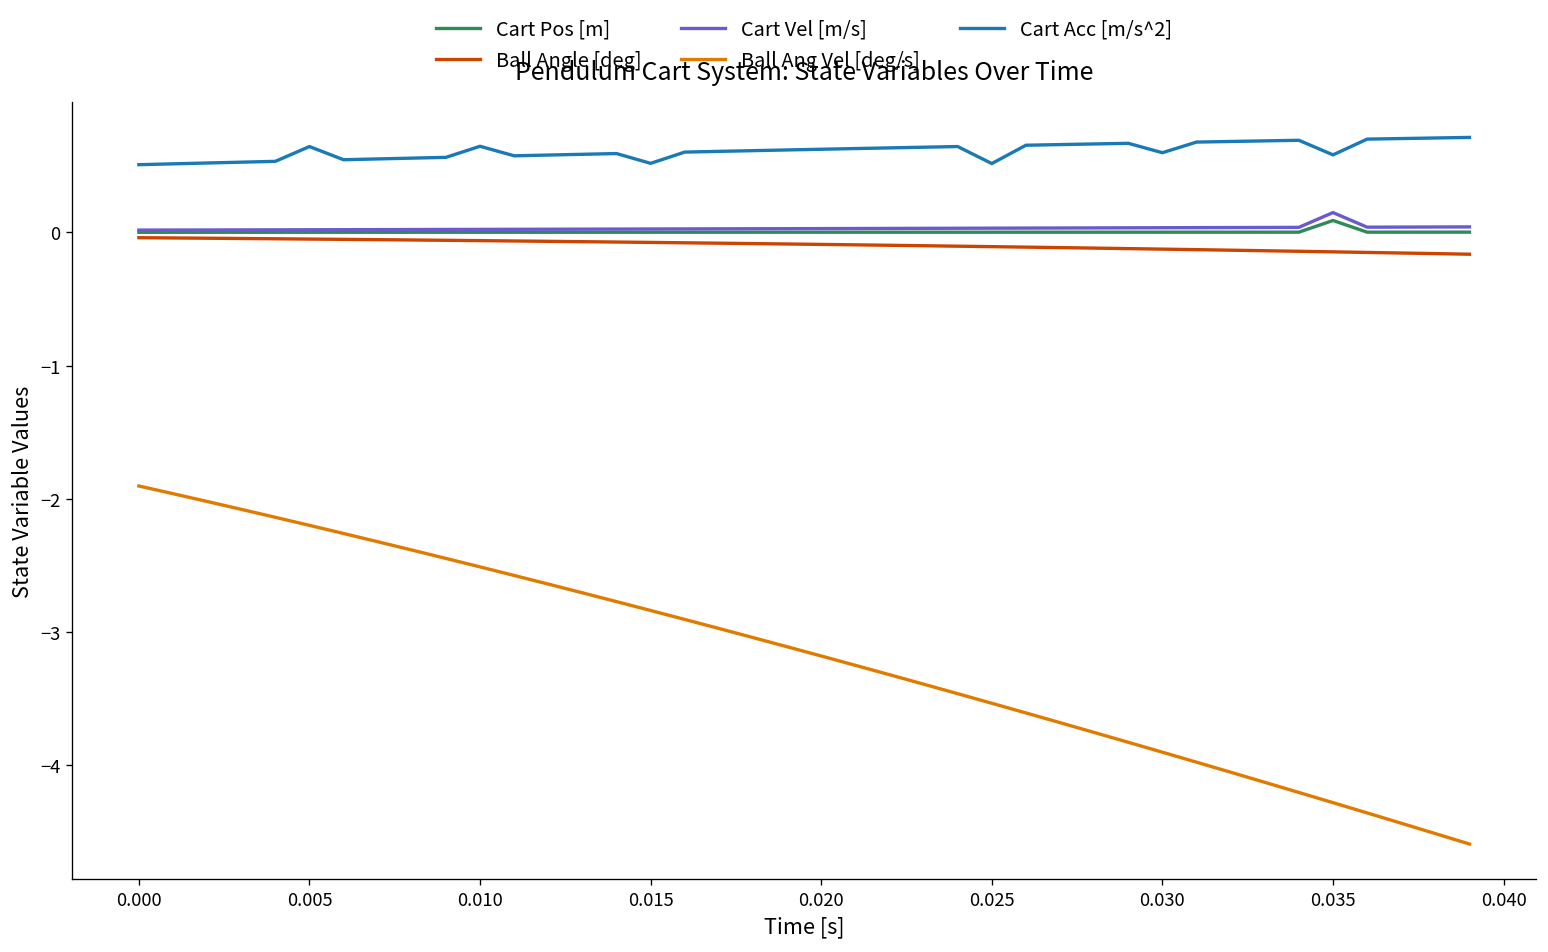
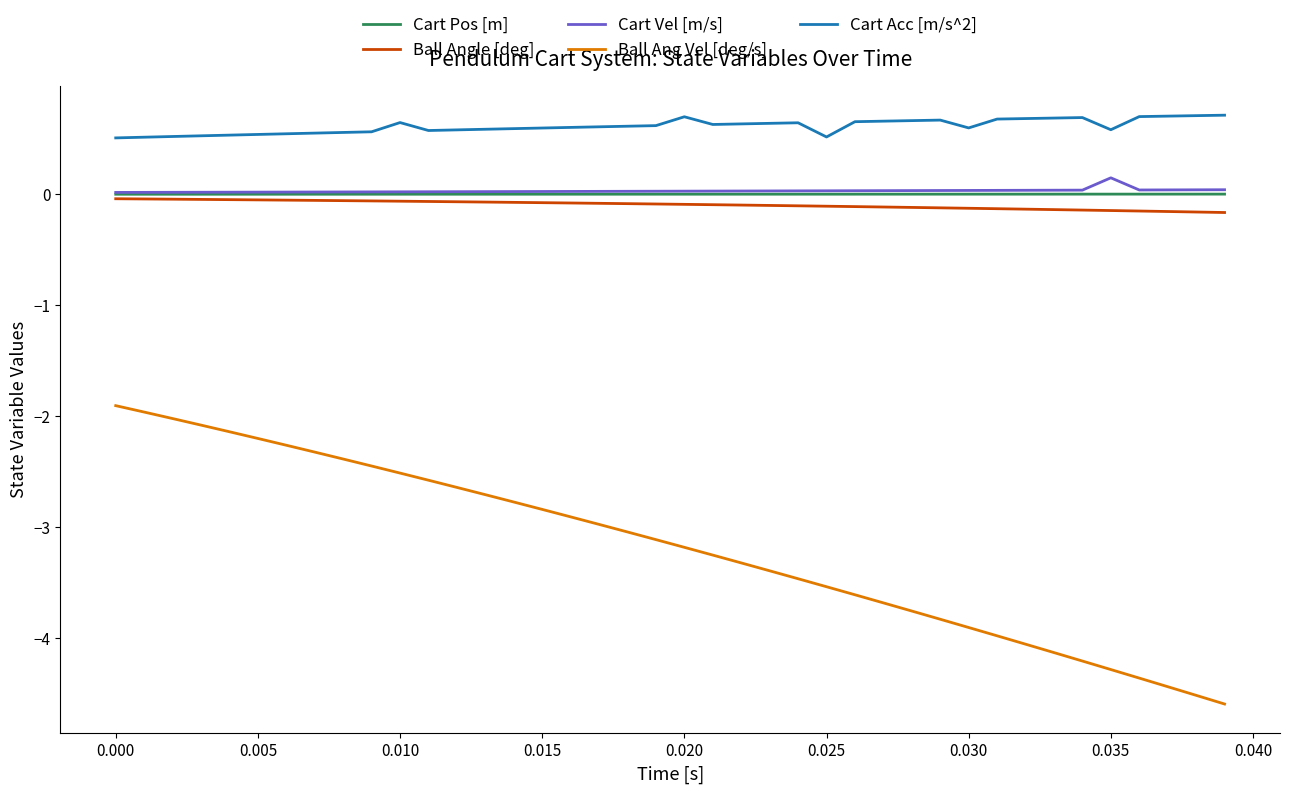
  {
    "Cart Pos [m]": {
      "0.015": 0.00,
      "0.020": 0.00,
      "0.025": 0.00,
      "0.030": 0.00,
-     "0.035": 0.09
+     "0.035": 0.00
    },
    "Cart Vel [m/s]": {
      "0.015": 0.03,
      "0.020": 0.03,
      "0.025": 0.03,
      "0.030": 0.03,
      "0.035": 0.15
    },
    "Cart Acc [m/s^2]": {
      "0.000": 0.51,
-     "0.005": 0.64,
+     "0.005": 0.54,
      "0.010": 0.65,
-     "0.015": 0.52,
-     "0.020": 0.62,
+     "0.015": 0.60,
+     "0.020": 0.70,
      "0.025": 0.52,
      "0.030": 0.60,
      "0.035": 0.58
    }
  }
